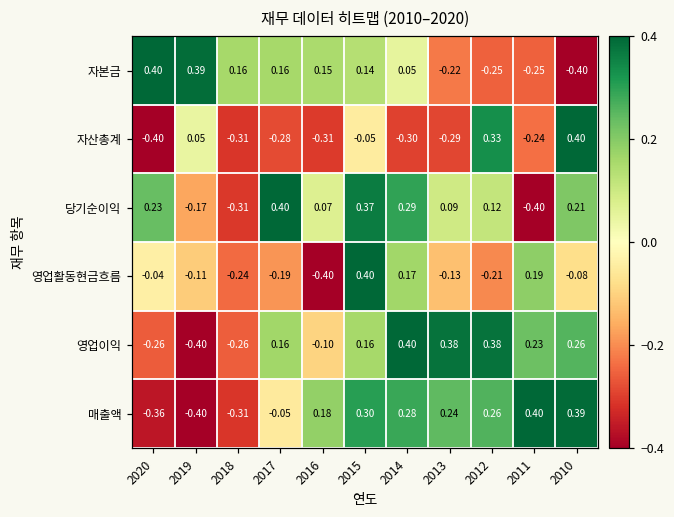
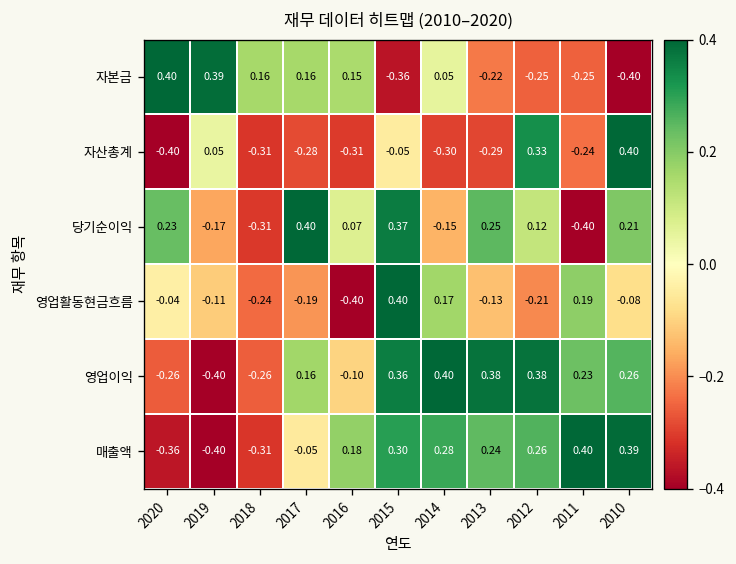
  {
    "자본금": {
      "2020": 0.40,
      "2019": 0.39,
      "2018": 0.16,
      "2017": 0.16,
      "2016": 0.15,
-     "2015": 0.14,
+     "2015": -0.36,
      "2014": 0.05,
      "2013": -0.22,
      "2012": -0.25,
      "2011": -0.25,
      "2010": -0.40
    },
    "자산총계": {
      "2020": -0.40,
      "2019": 0.05,
      "2018": -0.31,
      "2017": -0.28,
      "2016": -0.31,
      "2015": -0.05,
      "2014": -0.30,
      "2013": -0.29,
      "2012": 0.33,
      "2011": -0.24,
      "2010": 0.40
    },
    "당기순이익": {
      "2020": 0.23,
      "2019": -0.17,
      "2018": -0.31,
      "2017": 0.40,
      "2016": 0.07,
      "2015": 0.37,
-     "2014": 0.29,
-     "2013": 0.09,
+     "2014": -0.15,
+     "2013": 0.25,
      "2012": 0.12,
      "2011": -0.40,
      "2010": 0.21
    },
    "영업활동현금흐름": {
      "2020": -0.04,
      "2019": -0.11,
      "2018": -0.24,
      "2017": -0.19,
      "2016": -0.40,
      "2015": 0.40,
      "2014": 0.17,
      "2013": -0.13,
      "2012": -0.21,
      "2011": 0.19,
      "2010": -0.08
    },
    "영업이익": {
      "2020": -0.26,
      "2019": -0.40,
      "2018": -0.26,
      "2017": 0.16,
      "2016": -0.10,
-     "2015": 0.16,
+     "2015": 0.36,
      "2014": 0.40,
      "2013": 0.38,
      "2012": 0.38,
      "2011": 0.23,
      "2010": 0.26
    },
    "매출액": {
      "2020": -0.36,
      "2019": -0.40,
      "2018": -0.31,
      "2017": -0.05,
      "2016": 0.18,
      "2015": 0.30,
      "2014": 0.28,
      "2013": 0.24,
      "2012": 0.26,
      "2011": 0.40,
      "2010": 0.39
    }
  }
